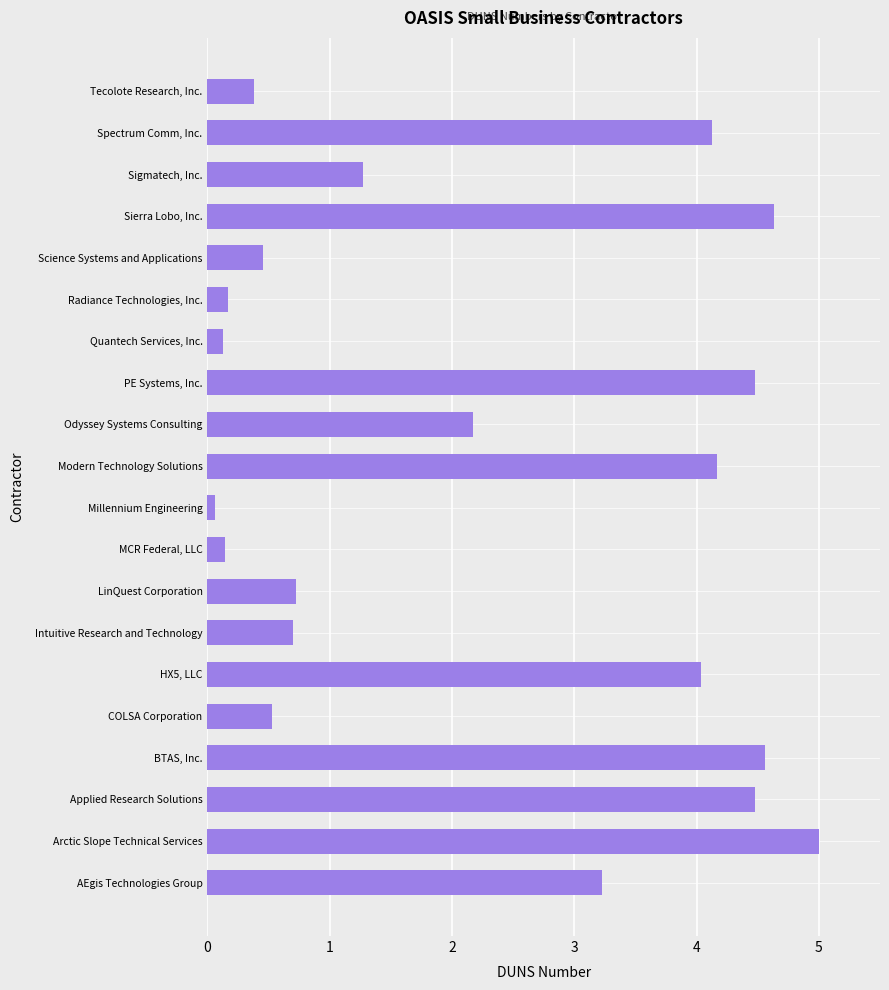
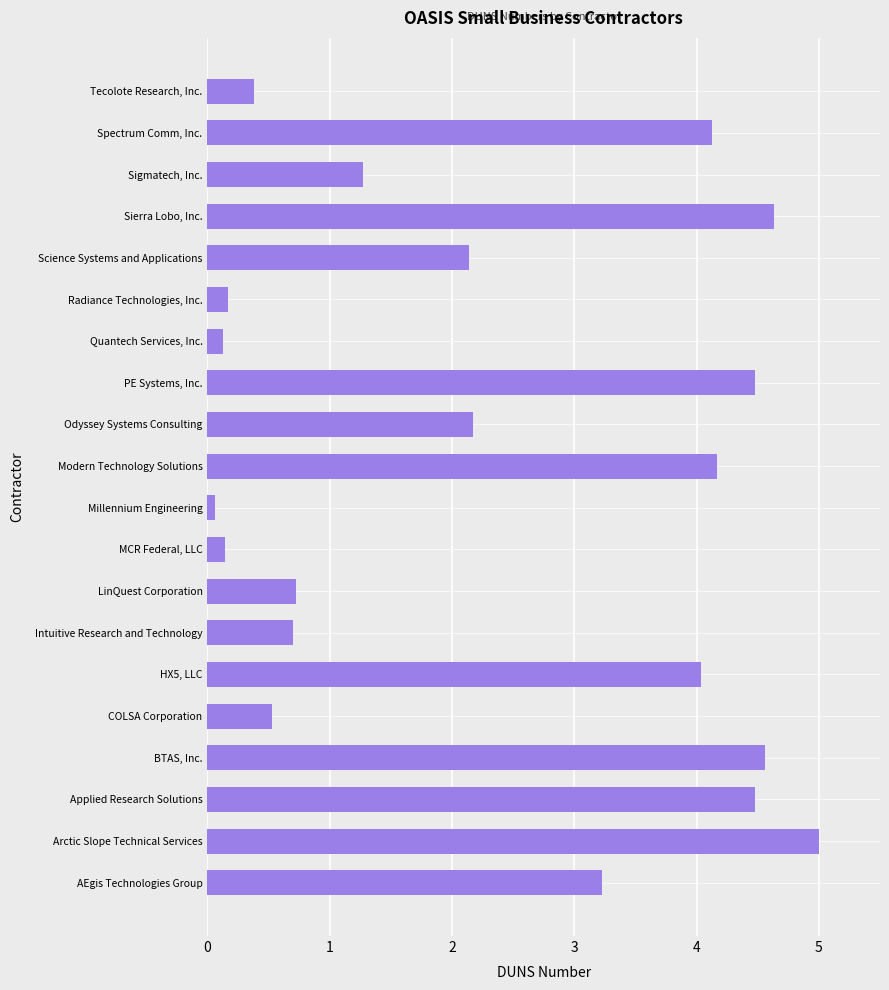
  {
    "Tecolote Research, Inc.": 0.38,
    "Spectrum Comm, Inc.": 4.13,
    "Sigmatech, Inc.": 1.27,
    "Sierra Lobo, Inc.": 4.63,
-   "Science Systems and Applications": 0.45,
+   "Science Systems and Applications": 2.14,
    "Radiance Technologies, Inc.": 0.17,
    "Quantech Services, Inc.": 0.13,
    "PE Systems, Inc.": 4.48,
    "Odyssey Systems Consulting": 2.17,
    "Modern Technology Solutions": 4.17,
    "Millennium Engineering": 0.06,
    "MCR Federal, LLC": 0.15,
    "LinQuest Corporation": 0.72,
    "Intuitive Research and Technology": 0.70,
    "HX5, LLC": 4.04,
    "COLSA Corporation": 0.53,
    "BTAS, Inc.": 4.56,
    "Applied Research Solutions": 4.48,
    "Arctic Slope Technical Services": 5.00,
    "AEgis Technologies Group": 3.23
  }
